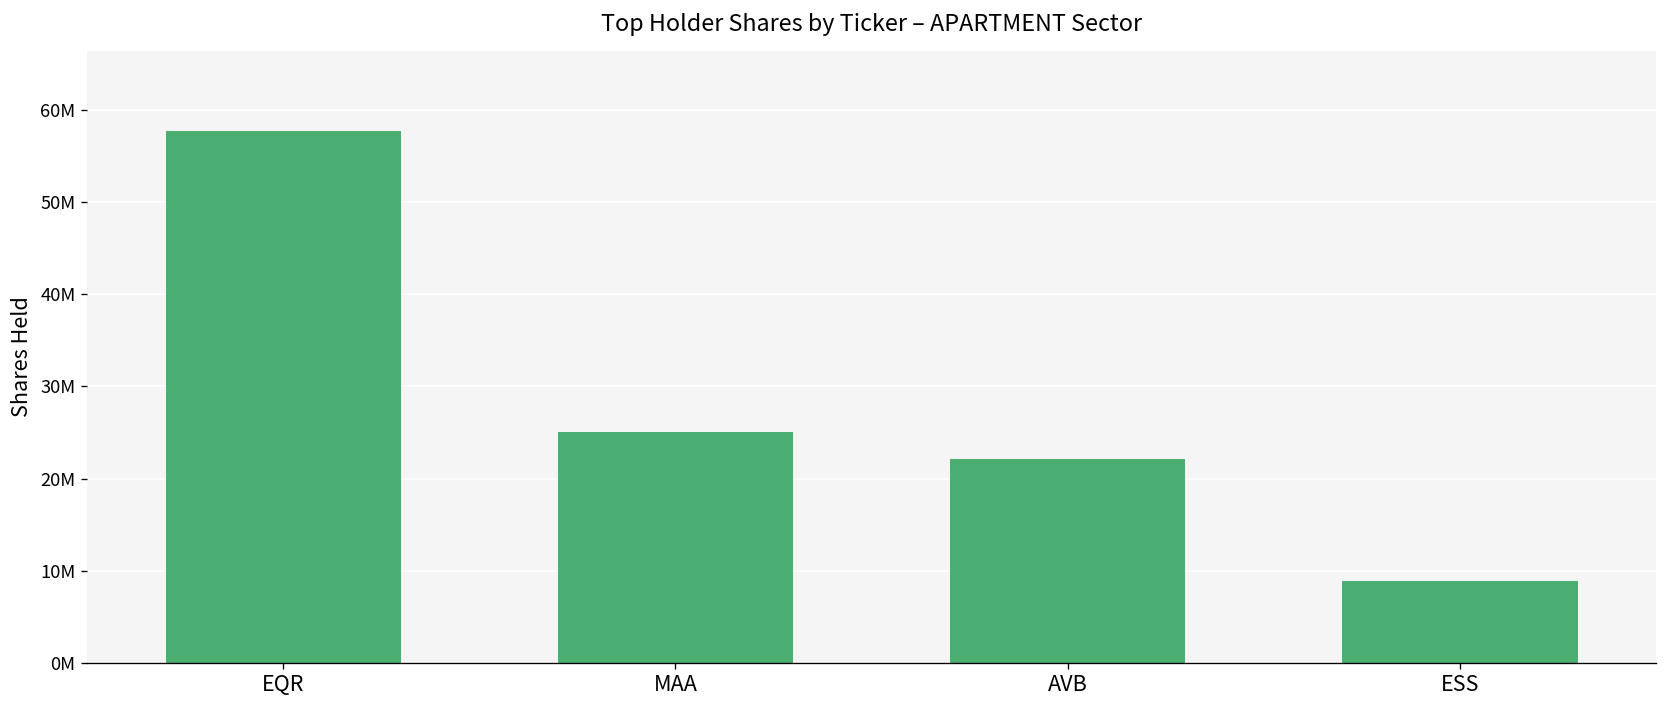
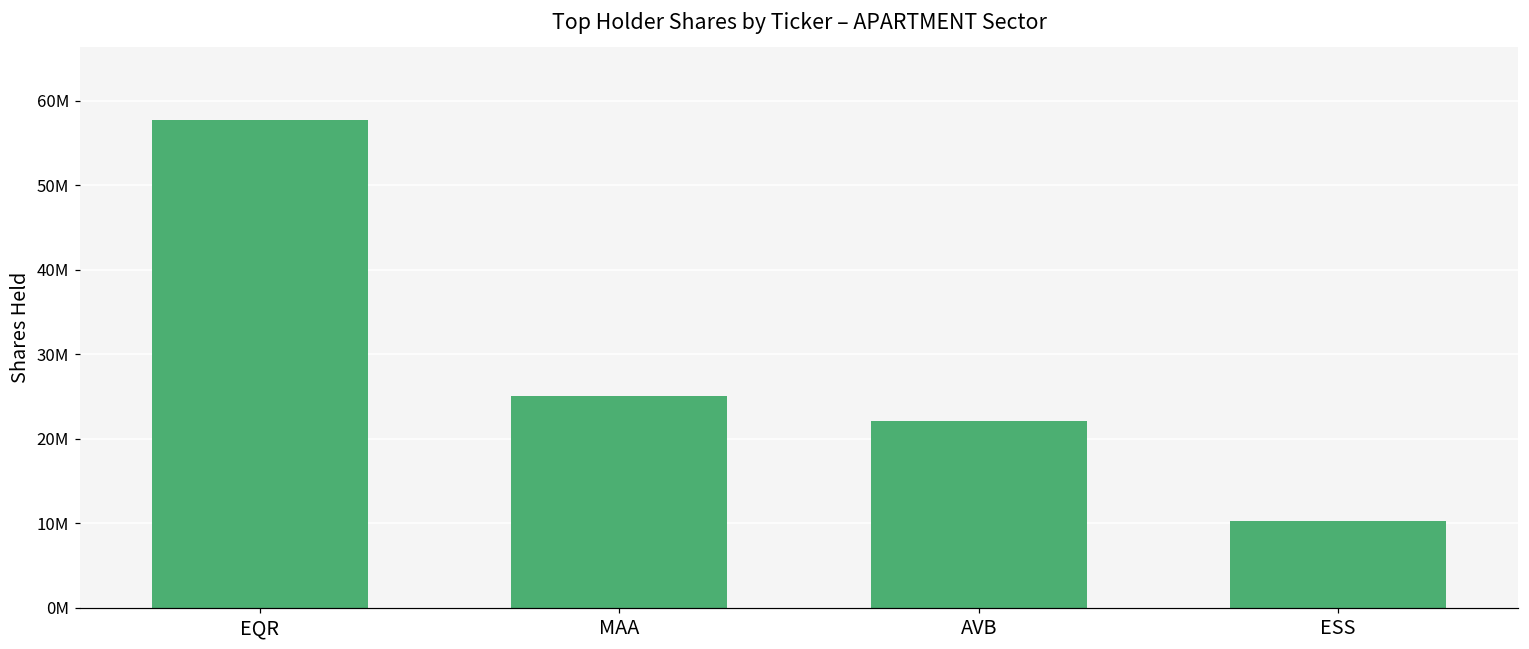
  {
    "EQR": 58000000,
    "MAA": 25000000,
    "AVB": 22000000,
-   "ESS": 9000000
+   "ESS": 10000000
  }
